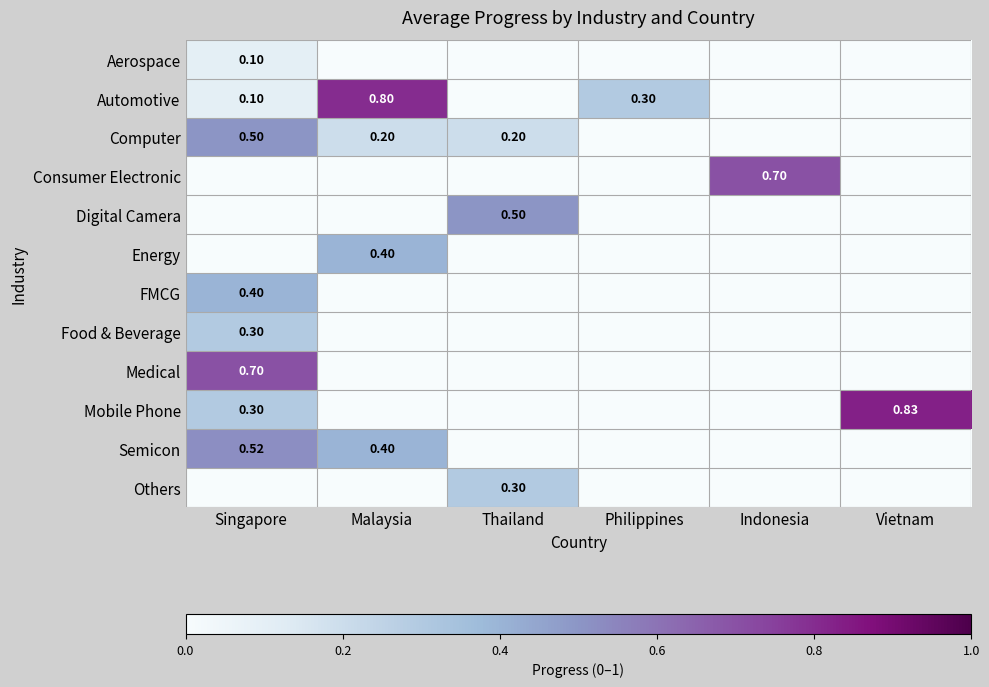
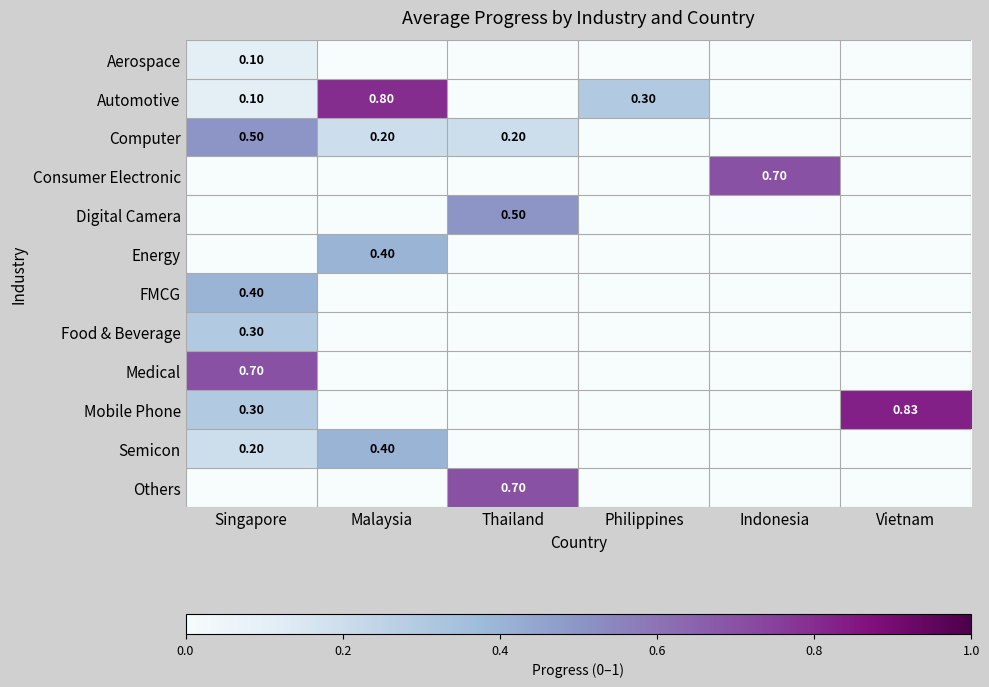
  {
    "Aerospace": {
      "Singapore": 0.10
    },
    "Automotive": {
      "Singapore": 0.10,
      "Malaysia": 0.80,
      "Philippines": 0.30
    },
    "Computer": {
      "Singapore": 0.50,
      "Malaysia": 0.20,
      "Thailand": 0.20
    },
    "Consumer Electronic": {
      "Indonesia": 0.70
    },
    "Digital Camera": {
      "Thailand": 0.50
    },
    "Energy": {
      "Malaysia": 0.40
    },
    "FMCG": {
      "Singapore": 0.40
    },
    "Food & Beverage": {
      "Singapore": 0.30
    },
    "Medical": {
      "Singapore": 0.70
    },
    "Mobile Phone": {
      "Singapore": 0.30,
      "Vietnam": 0.83
    },
    "Semicon": {
-     "Singapore": 0.52,
+     "Singapore": 0.20,
      "Malaysia": 0.40
    },
    "Others": {
-     "Thailand": 0.30
+     "Thailand": 0.70
    }
  }
